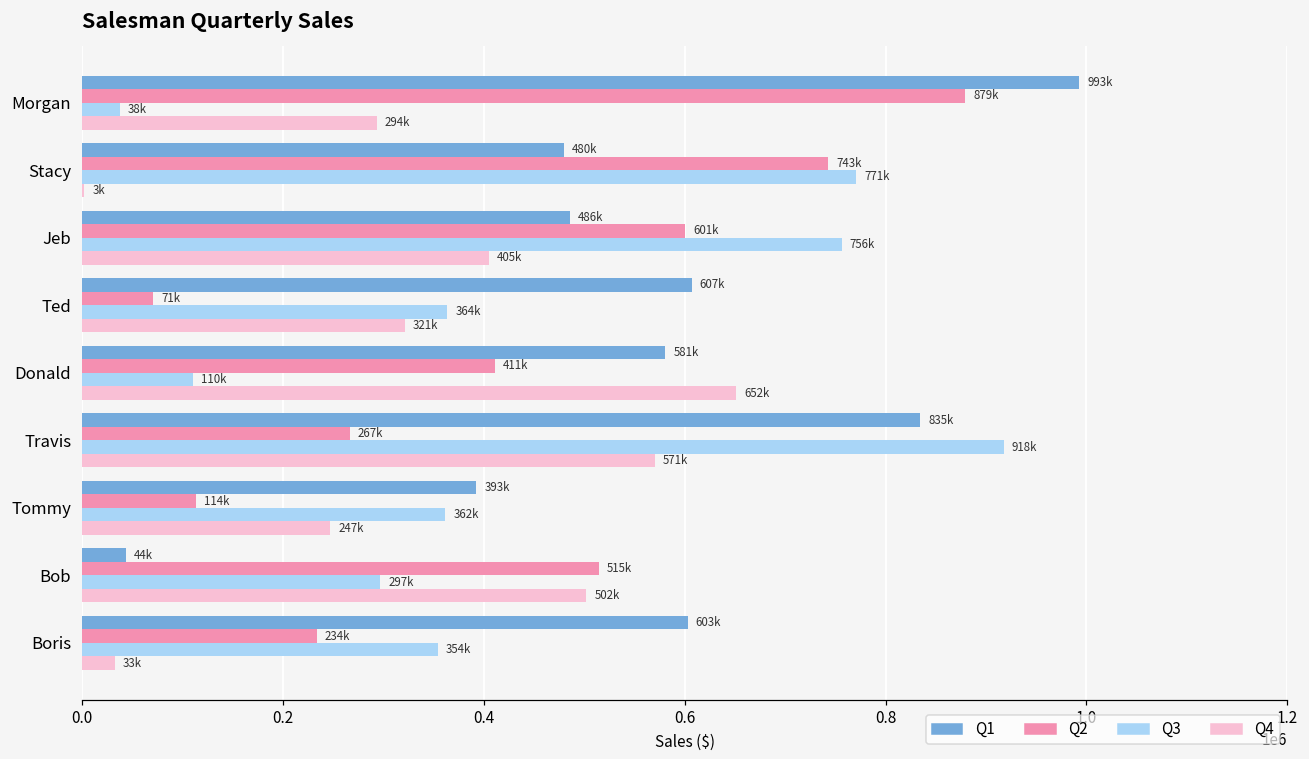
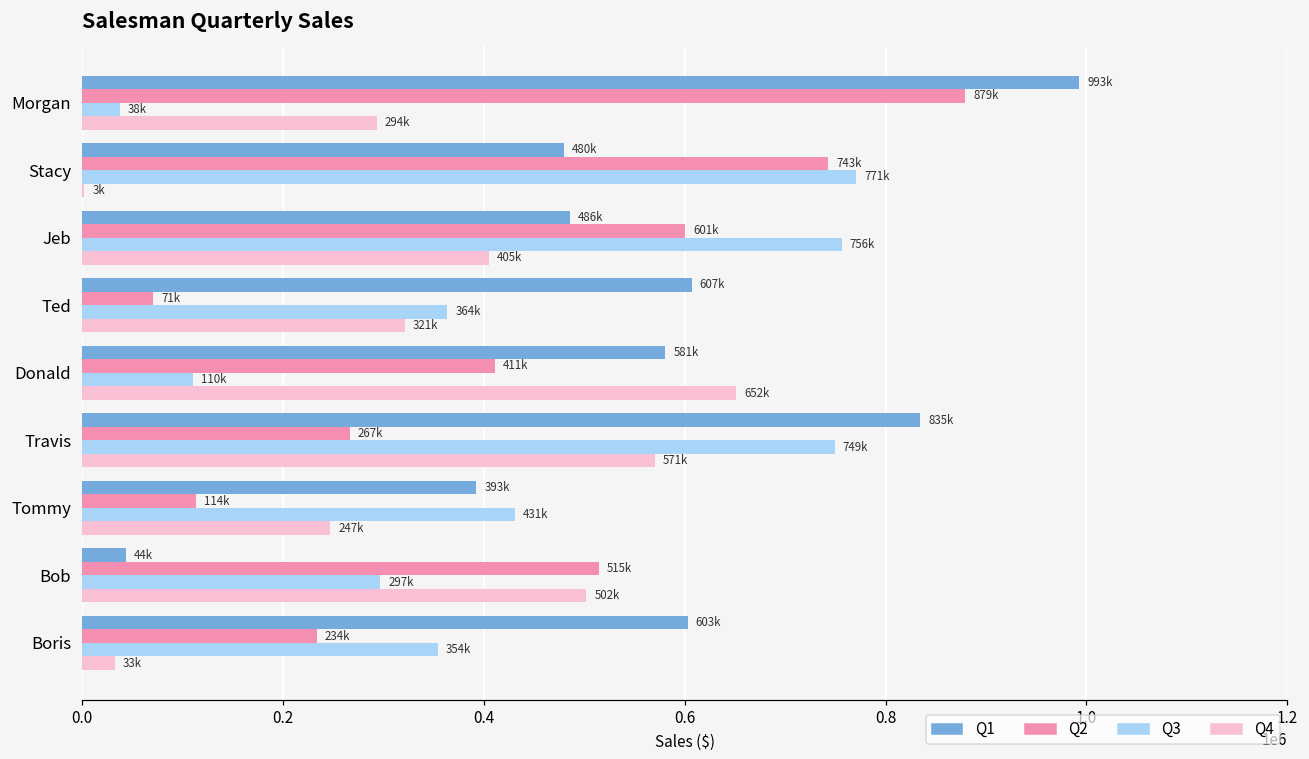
  {
    "Q1": {
      "Morgan": "993k",
      "Stacy": "480k",
      "Jeb": "486k",
      "Ted": "607k",
      "Donald": "581k",
      "Travis": "835k",
      "Tommy": "393k",
      "Bob": "44k",
      "Boris": "603k"
    },
    "Q2": {
      "Morgan": "879k",
      "Stacy": "743k",
      "Jeb": "601k",
      "Ted": "71k",
      "Donald": "411k",
      "Travis": "267k",
      "Tommy": "114k",
      "Bob": "515k",
      "Boris": "234k"
    },
    "Q3": {
      "Morgan": "38k",
      "Stacy": "771k",
      "Jeb": "756k",
      "Ted": "364k",
      "Donald": "110k",
-     "Travis": "918k",
-     "Tommy": "362k",
+     "Travis": "749k",
+     "Tommy": "431k",
      "Bob": "297k",
      "Boris": "354k"
    },
    "Q4": {
      "Morgan": "294k",
      "Stacy": "3k",
      "Jeb": "405k",
      "Ted": "321k",
      "Donald": "652k",
      "Travis": "571k",
      "Tommy": "247k",
      "Bob": "502k",
      "Boris": "33k"
    }
  }
